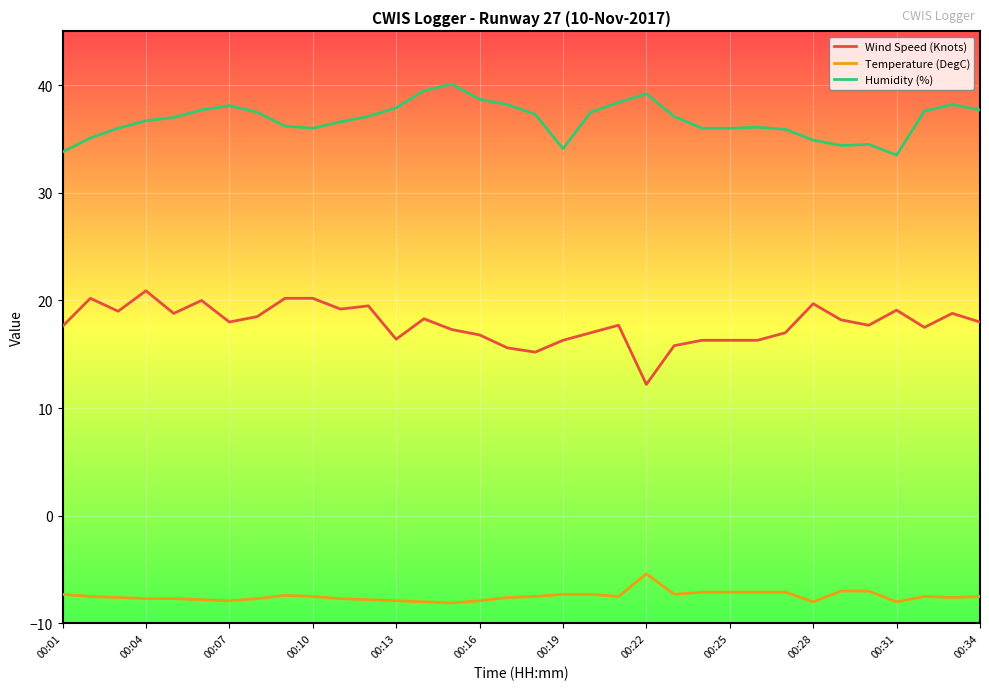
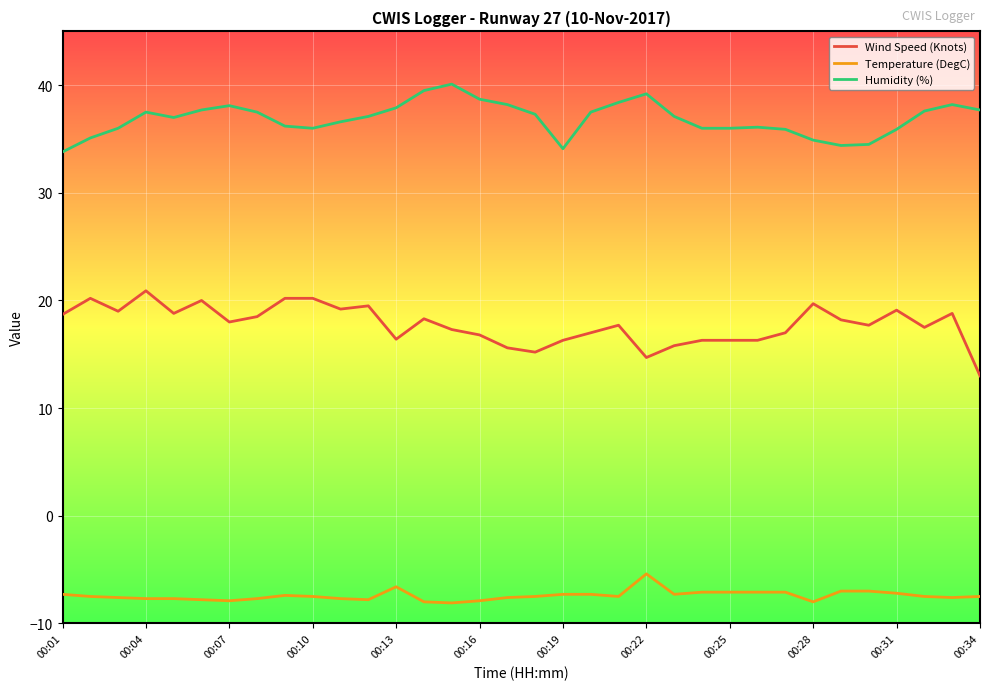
  {
    "Wind Speed (Knots)": {
-     "00:01": 17.6,
+     "00:01": 18.7,
      "00:04": 20.9,
      "00:07": 18.0,
      "00:10": 20.2,
      "00:13": 16.4,
      "00:16": 16.8,
      "00:19": 16.3,
-     "00:22": 12.2,
+     "00:22": 14.7,
      "00:25": 16.3,
      "00:28": 19.7,
      "00:31": 19.1,
-     "00:34": 18
+     "00:34": 13
    },
    "Temperature (DegC)": {
      "00:01": -7.3,
      "00:04": -7.7,
      "00:07": -7.9,
      "00:10": -7.5,
-     "00:13": -7.9,
+     "00:13": -6.6,
      "00:16": -7.9,
      "00:19": -7.3,
      "00:22": -5.4,
      "00:25": -7.1,
      "00:28": -8.0,
-     "00:31": -8.0,
+     "00:31": -7.2,
      "00:34": -7.5
    },
    "Humidity (%)": {
      "00:01": 33.8,
-     "00:04": 36.7,
+     "00:04": 37.5,
      "00:07": 38.1,
      "00:10": 36.0,
      "00:13": 37.9,
      "00:16": 38.7,
      "00:19": 34.1,
      "00:22": 39.2,
      "00:25": 36.0,
      "00:28": 34.9,
-     "00:31": 33.5,
+     "00:31": 35.9,
      "00:34": 37.7
    }
  }
